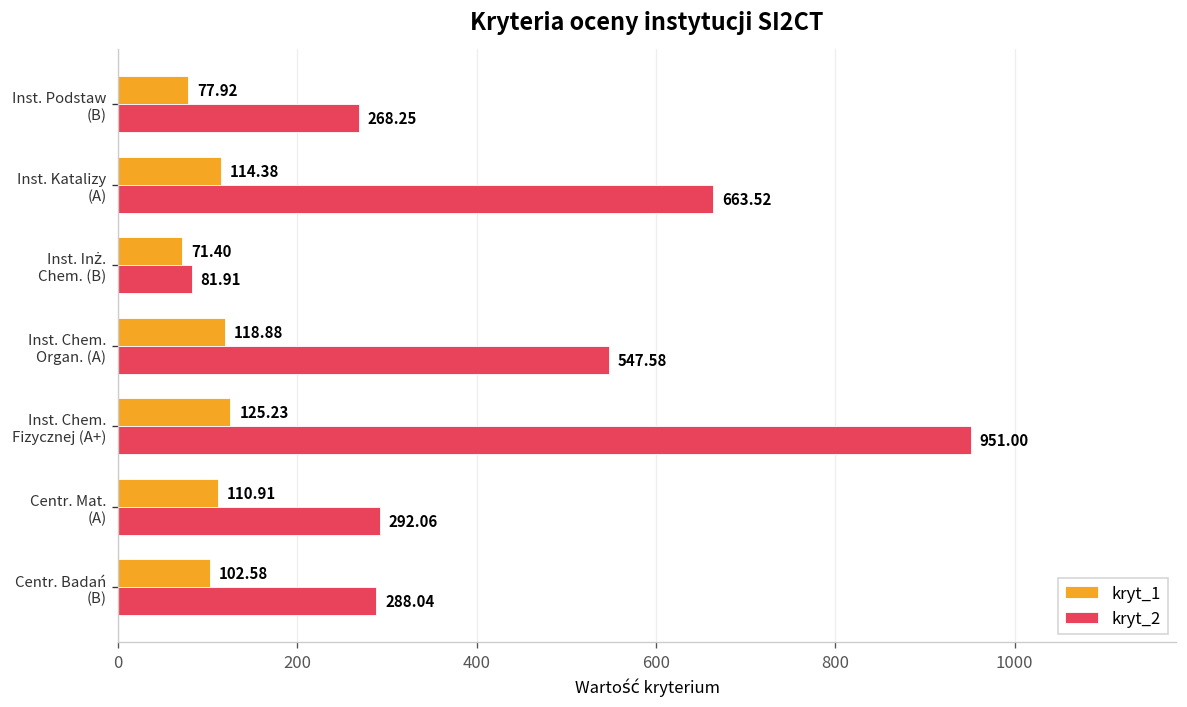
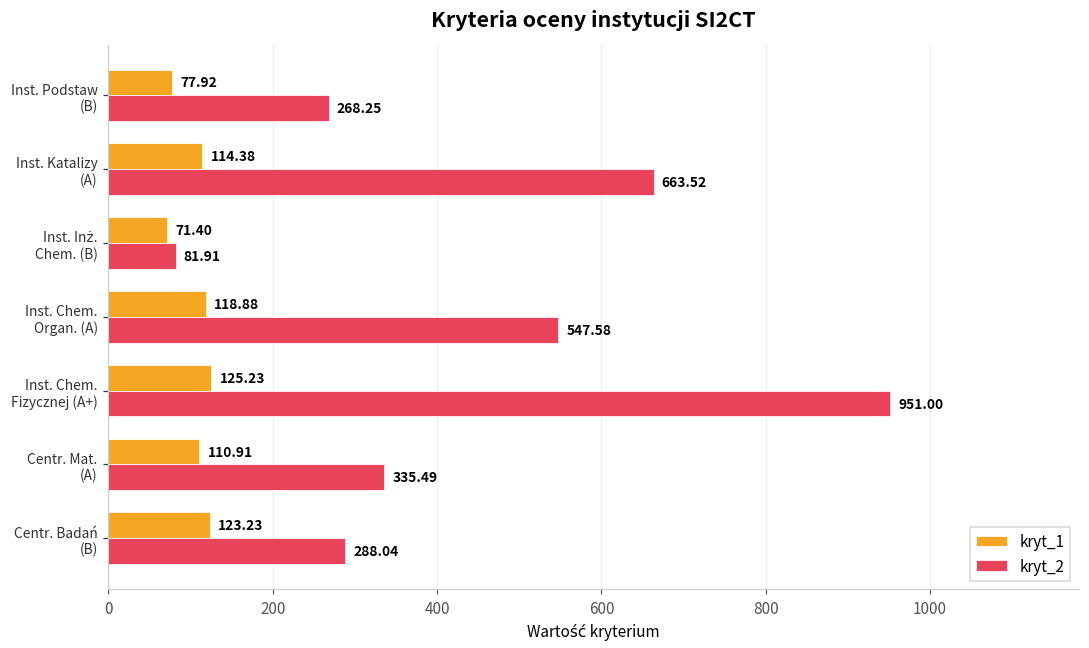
  {
    "kryt_1": {
      "Inst. Podstaw (B)": 77.92,
      "Inst. Katalizy (A)": 114.38,
      "Inst. Inż. Chem. (B)": 71.40,
      "Inst. Chem. Organ. (A)": 118.88,
      "Inst. Chem. Fizycznej (A+)": 125.23,
      "Centr. Mat. (A)": 110.91,
-     "Centr. Badań (B)": 102.58
+     "Centr. Badań (B)": 123.23
    },
    "kryt_2": {
      "Inst. Podstaw (B)": 268.25,
      "Inst. Katalizy (A)": 663.52,
      "Inst. Inż. Chem. (B)": 81.91,
      "Inst. Chem. Organ. (A)": 547.58,
      "Inst. Chem. Fizycznej (A+)": 951.00,
-     "Centr. Mat. (A)": 292.06,
+     "Centr. Mat. (A)": 335.49,
      "Centr. Badań (B)": 288.04
    }
  }
